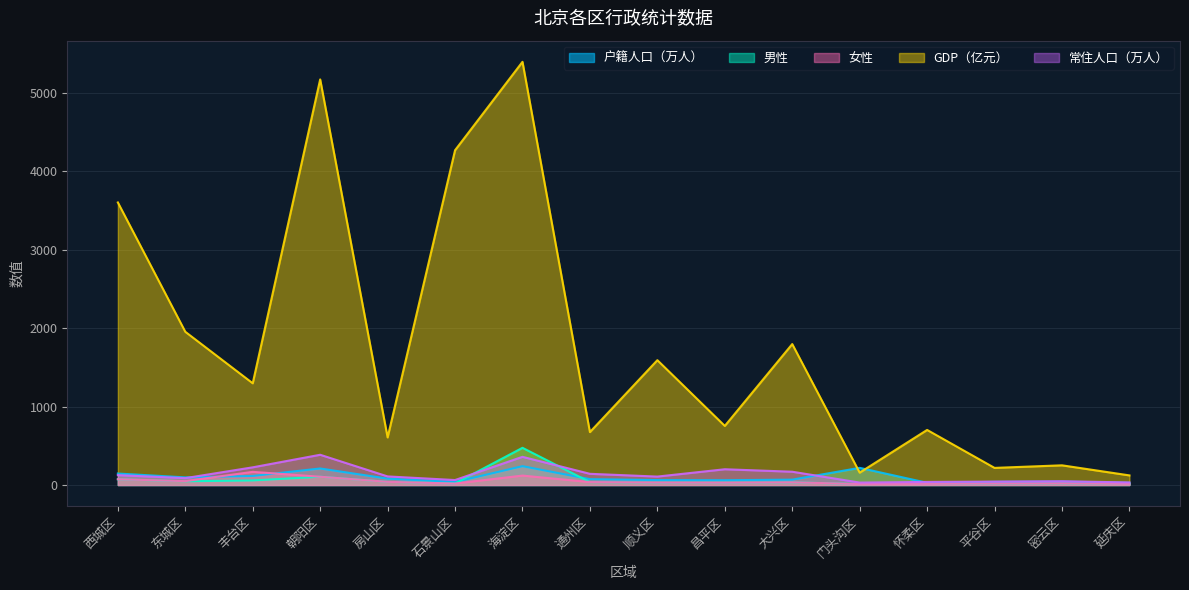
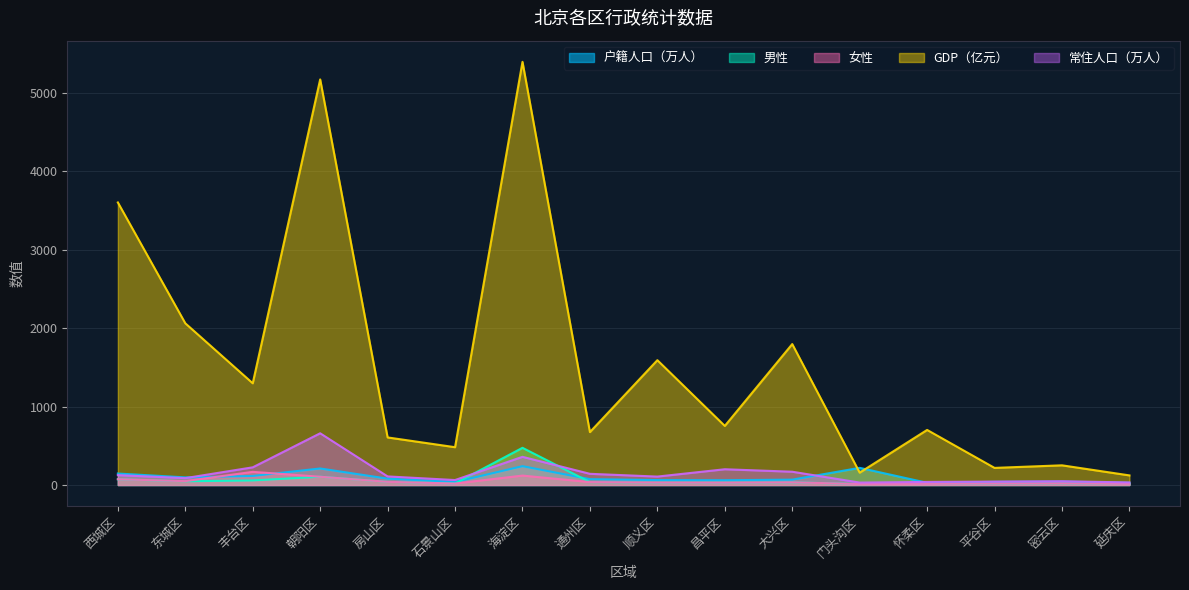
  {
    "户籍人口（万人）": {
      "丰台区": 100,
      "朝阳区": 200,
      "海淀区": 200,
      "通州区": 100,
      "大兴区": 100,
      "门头沟区": 200
    },
    "男性": {
      "丰台区": 100,
      "海淀区": 500
    },
    "女性": {
      "丰台区": 200,
      "海淀区": 100
    },
    "GDP（亿元）": {
      "西城区": 3600,
-     "东城区": 2000,
+     "东城区": 2100,
      "丰台区": 1300,
      "朝阳区": 5200,
      "房山区": 600,
-     "石景山区": 4300,
+     "石景山区": 500,
      "海淀区": 5400,
      "通州区": 700,
      "顺义区": 1600,
      "昌平区": 800,
      "大兴区": 1800,
      "门头沟区": 200,
      "怀柔区": 700,
      "平谷区": 200,
      "密云区": 300,
      "延庆区": 100
    },
    "常住人口（万人）": {
      "丰台区": 200,
-     "朝阳区": 400,
+     "朝阳区": 700,
      "海淀区": 400,
      "通州区": 100,
      "顺义区": 100,
      "昌平区": 200,
      "大兴区": 200
    }
  }
